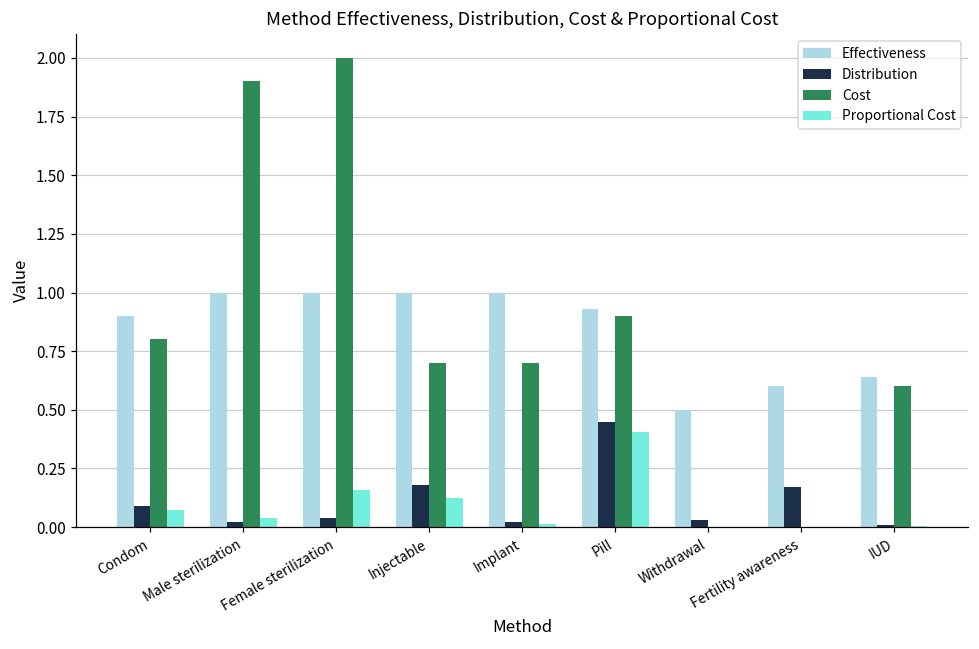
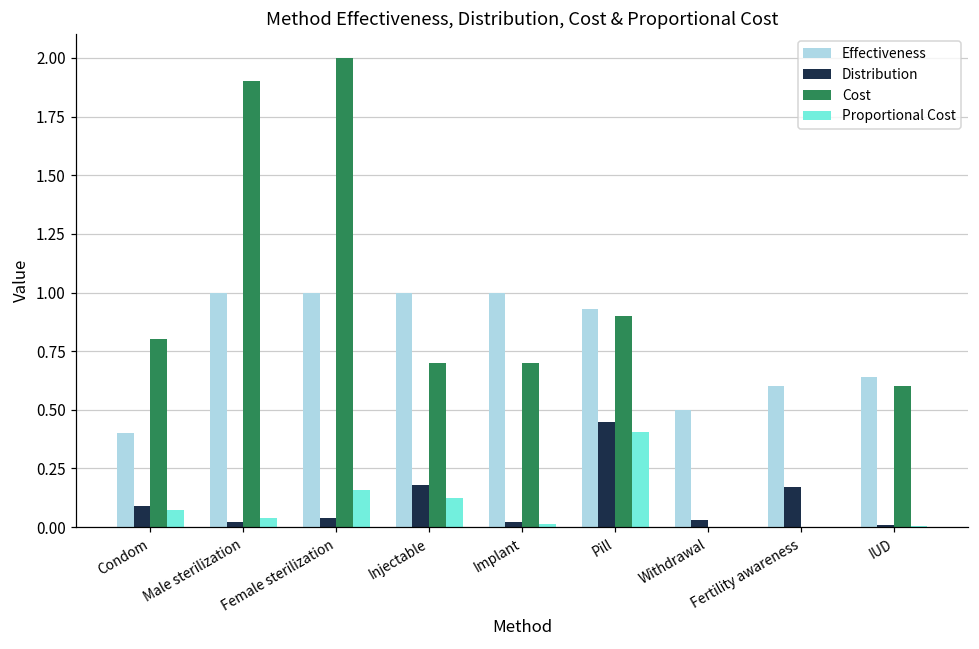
  {
    "Effectiveness": {
-     "Condom": 0.9,
+     "Condom": 0.4,
      "Male sterilization": 1.0,
      "Female sterilization": 1.0,
      "Injectable": 1.0,
      "Implant": 1.0,
      "Pill": 0.93,
      "Withdrawal": 0.5,
      "Fertility awareness": 0.6,
      "IUD": 0.64
    },
    "Distribution": {
      "Condom": 0.1,
      "Male sterilization": 0.02,
      "Female sterilization": 0.04,
      "Injectable": 0.18,
      "Implant": 0.02,
      "Pill": 0.45,
      "Withdrawal": 0.03,
      "Fertility awareness": 0.17
    },
    "Cost": {
      "Condom": 0.8,
      "Male sterilization": 1.9,
      "Female sterilization": 2.0,
      "Injectable": 0.7,
      "Implant": 0.7,
      "Pill": 0.9,
      "Withdrawal": 0.0,
      "Fertility awareness": 0.0,
      "IUD": 0.6
    },
    "Proportional Cost": {
      "Condom": 0.07,
      "Male sterilization": 0.04,
      "Female sterilization": 0.16,
      "Injectable": 0.13,
      "Implant": 0.01,
      "Pill": 0.4,
      "Withdrawal": 0.0,
      "Fertility awareness": 0.0
    }
  }
